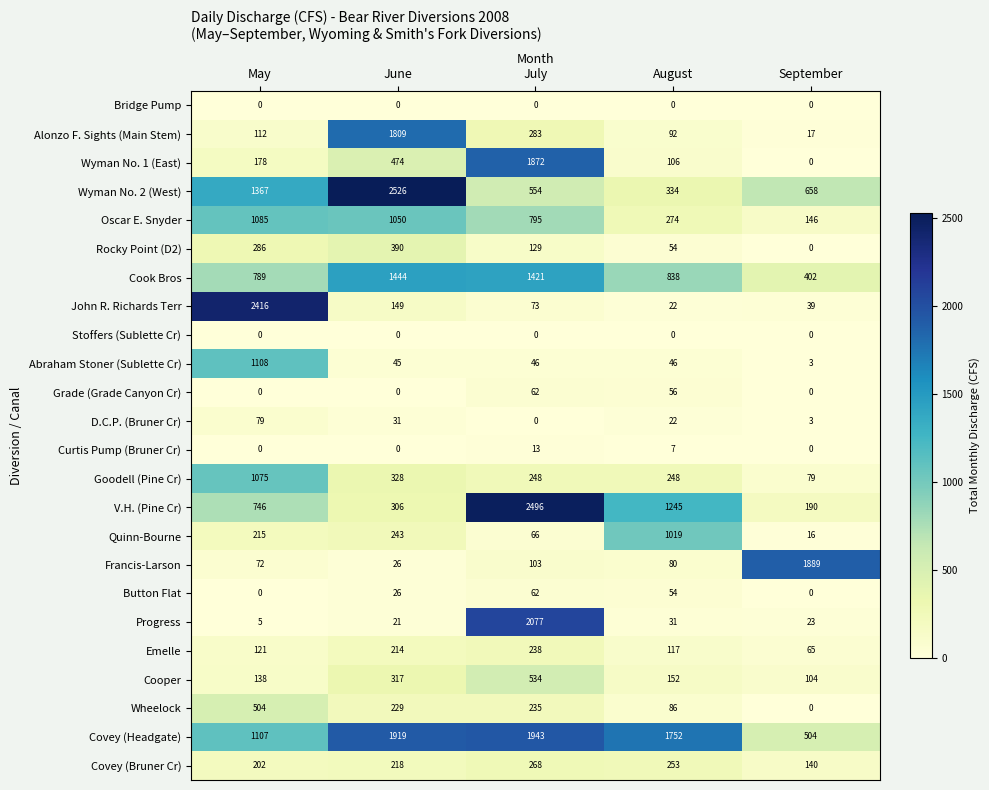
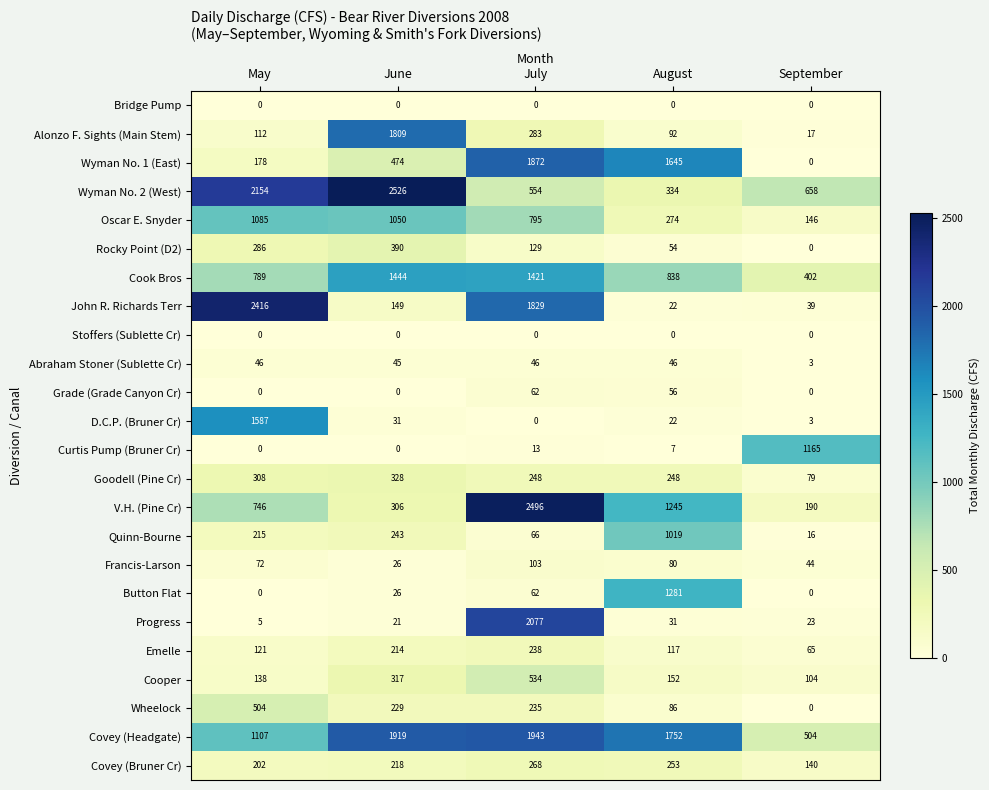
  {
    "Bridge Pump": {
      "May": 0,
      "June": 0,
      "July": 0,
      "August": 0,
      "September": 0
    },
    "Alonzo F. Sights (Main Stem)": {
      "May": 112,
      "June": 1809,
      "July": 283,
      "August": 92,
      "September": 17
    },
    "Wyman No. 1 (East)": {
      "May": 178,
      "June": 474,
      "July": 1872,
-     "August": 106,
+     "August": 1645,
      "September": 0
    },
    "Wyman No. 2 (West)": {
-     "May": 1367,
+     "May": 2154,
      "June": 2526,
      "July": 554,
      "August": 334,
      "September": 658
    },
    "Oscar E. Snyder": {
      "May": 1085,
      "June": 1050,
      "July": 795,
      "August": 274,
      "September": 146
    },
    "Rocky Point (D2)": {
      "May": 286,
      "June": 390,
      "July": 129,
      "August": 54,
      "September": 0
    },
    "Cook Bros": {
      "May": 789,
      "June": 1444,
      "July": 1421,
      "August": 838,
      "September": 402
    },
    "John R. Richards Terr": {
      "May": 2416,
      "June": 149,
-     "July": 73,
+     "July": 1829,
      "August": 22,
      "September": 39
    },
    "Stoffers (Sublette Cr)": {
      "May": 0,
      "June": 0,
      "July": 0,
      "August": 0,
      "September": 0
    },
    "Abraham Stoner (Sublette Cr)": {
-     "May": 1108,
+     "May": 46,
      "June": 45,
      "July": 46,
      "August": 46,
      "September": 3
    },
    "Grade (Grade Canyon Cr)": {
      "May": 0,
      "June": 0,
      "July": 62,
      "August": 56,
      "September": 0
    },
    "D.C.P. (Bruner Cr)": {
-     "May": 79,
+     "May": 1587,
      "June": 31,
      "July": 0,
      "August": 22,
      "September": 3
    },
    "Curtis Pump (Bruner Cr)": {
      "May": 0,
      "June": 0,
      "July": 13,
      "August": 7,
-     "September": 0
+     "September": 1165
    },
    "Goodell (Pine Cr)": {
-     "May": 1075,
+     "May": 308,
      "June": 328,
      "July": 248,
      "August": 248,
      "September": 79
    },
    "V.H. (Pine Cr)": {
      "May": 746,
      "June": 306,
      "July": 2496,
      "August": 1245,
      "September": 190
    },
    "Quinn-Bourne": {
      "May": 215,
      "June": 243,
      "July": 66,
      "August": 1019,
      "September": 16
    },
    "Francis-Larson": {
      "May": 72,
      "June": 26,
      "July": 103,
      "August": 80,
-     "September": 1889
+     "September": 44
    },
    "Button Flat": {
      "May": 0,
      "June": 26,
      "July": 62,
-     "August": 54,
+     "August": 1281,
      "September": 0
    },
    "Progress": {
      "May": 5,
      "June": 21,
      "July": 2077,
      "August": 31,
      "September": 23
    },
    "Emelle": {
      "May": 121,
      "June": 214,
      "July": 238,
      "August": 117,
      "September": 65
    },
    "Cooper": {
      "May": 138,
      "June": 317,
      "July": 534,
      "August": 152,
      "September": 104
    },
    "Wheelock": {
      "May": 504,
      "June": 229,
      "July": 235,
      "August": 86,
      "September": 0
    },
    "Covey (Headgate)": {
      "May": 1107,
      "June": 1919,
      "July": 1943,
      "August": 1752,
      "September": 504
    },
    "Covey (Bruner Cr)": {
      "May": 202,
      "June": 218,
      "July": 268,
      "August": 253,
      "September": 140
    }
  }
